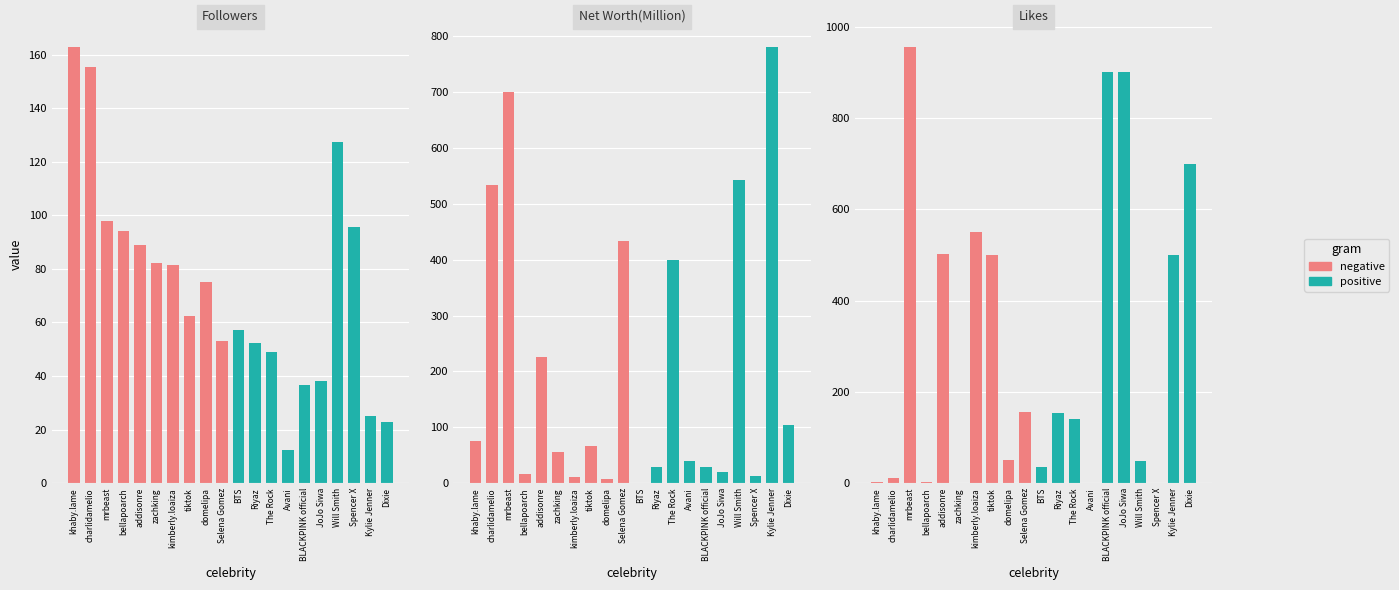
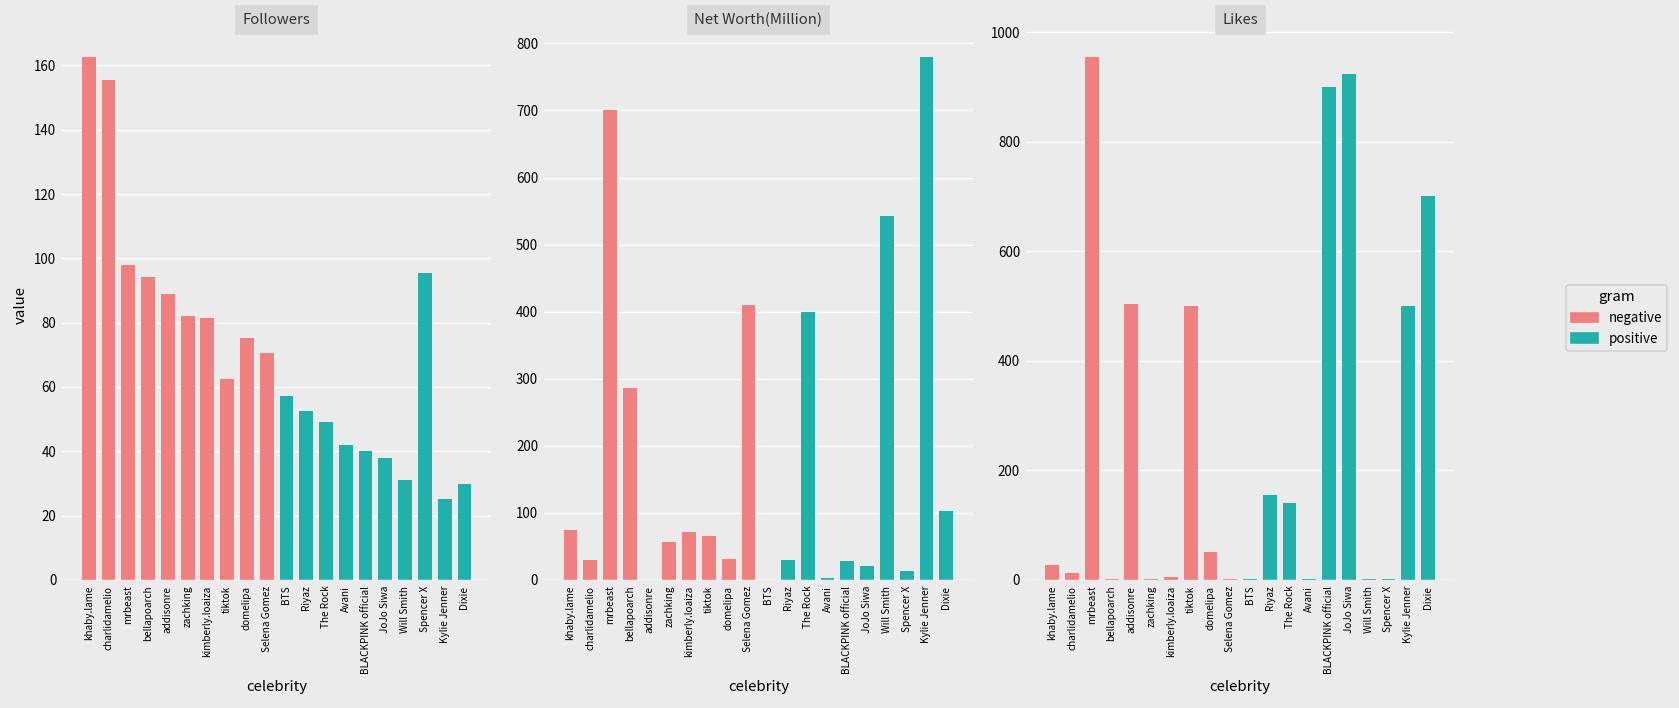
  {
    "Followers": {
      "khaby.lame": 163,
      "charlidamelio": 155,
      "mrbeast": 98,
      "bellapoarch": 94,
      "addisonre": 89,
      "zachking": 82,
      "kimberly.loaiza": 81,
      "tiktok": 63,
      "domelipa": 75,
-     "Selena Gomez": 53,
+     "Selena Gomez": 71,
      "BTS": 57,
      "Riyaz": 53,
      "The Rock": 49,
-     "Avani": 12,
-     "BLACKPINK official": 37,
+     "Avani": 42,
+     "BLACKPINK official": 40,
      "JoJo Siwa": 38,
-     "Will Smith": 127,
+     "Will Smith": 31,
      "Spencer X": 96,
      "Kylie Jenner": 25,
-     "Dixie": 23
+     "Dixie": 30
    },
    "Net Worth(Million)": {
      "khaby.lame": 80,
-     "charlidamelio": 530,
+     "charlidamelio": 30,
      "mrbeast": 700,
-     "bellapoarch": 20,
-     "addisonre": 230,
+     "bellapoarch": 290,
+     "addisonre": 0,
      "zachking": 60,
-     "kimberly.loaiza": 10,
+     "kimberly.loaiza": 70,
      "tiktok": 70,
-     "domelipa": 10,
-     "Selena Gomez": 430,
+     "domelipa": 30,
+     "Selena Gomez": 410,
      "Riyaz": 30,
      "The Rock": 400,
-     "Avani": 40,
+     "Avani": 0,
      "BLACKPINK official": 30,
      "JoJo Siwa": 20,
      "Will Smith": 540,
      "Spencer X": 10,
      "Kylie Jenner": 780,
      "Dixie": 100
    },
    "Likes": {
-     "khaby.lame": 0,
+     "khaby.lame": 30,
      "charlidamelio": 10,
      "mrbeast": 950,
      "addisonre": 500,
-     "kimberly.loaiza": 550,
+     "kimberly.loaiza": 10,
      "tiktok": 500,
      "domelipa": 50,
-     "Selena Gomez": 160,
-     "BTS": 30,
+     "Selena Gomez": 0,
+     "BTS": 0,
      "Riyaz": 150,
      "The Rock": 140,
      "BLACKPINK official": 900,
-     "JoJo Siwa": 900,
-     "Will Smith": 50,
+     "JoJo Siwa": 920,
+     "Will Smith": 0,
      "Kylie Jenner": 500,
      "Dixie": 700
    }
  }
